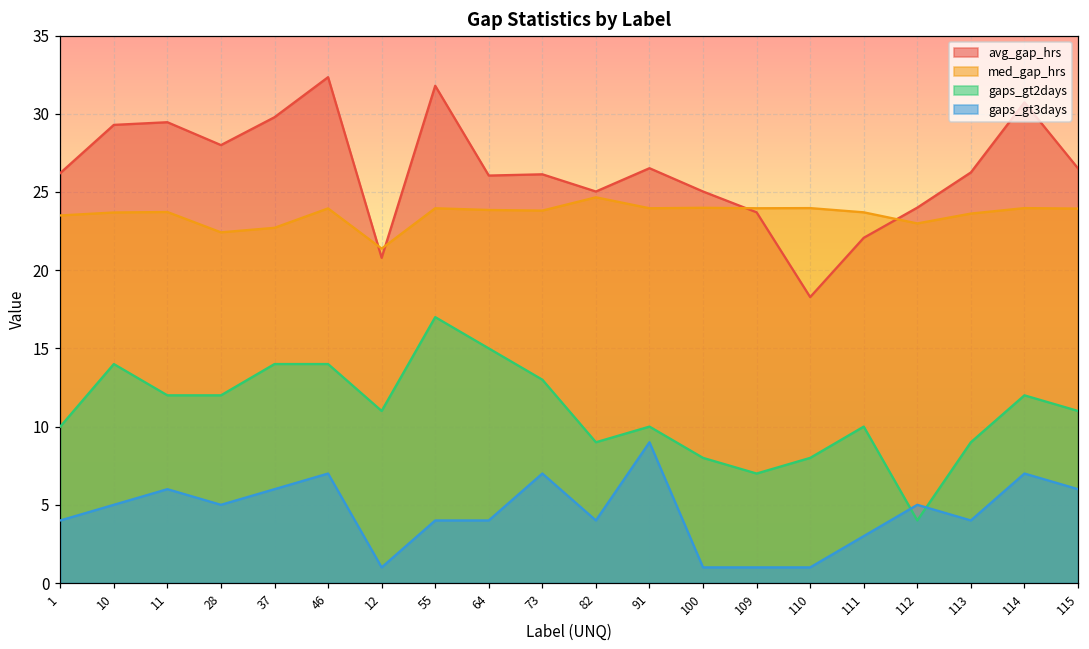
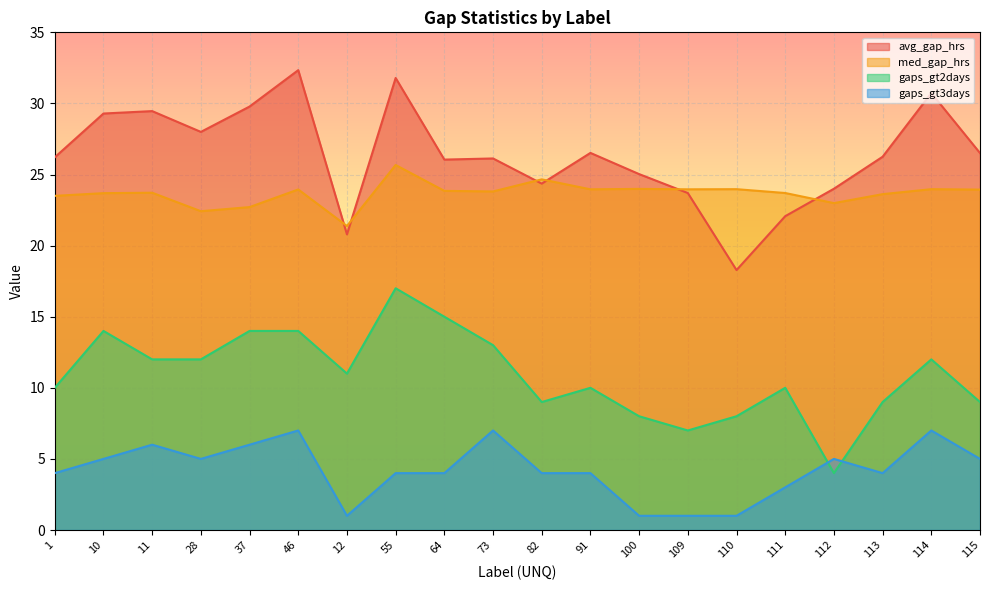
  {
    "avg_gap_hrs": {
      "1": 26.2,
      "10": 29.3,
      "11": 29.5,
      "28": 28.0,
      "37": 29.8,
      "46": 32.3,
      "12": 20.8,
      "55": 31.8,
      "64": 26.1,
      "73": 26.1,
-     "82": 25.0,
+     "82": 24.4,
      "91": 26.5,
      "100": 25.0,
      "109": 23.7,
      "110": 18.3,
      "111": 22.1,
      "112": 24.0,
      "113": 26.3,
      "115": 26.5
    },
    "med_gap_hrs": {
      "1": 23.5,
      "10": 23.7,
      "11": 23.7,
      "28": 22.4,
      "37": 22.7,
      "46": 24.0,
      "12": 21.4,
-     "55": 24.0,
+     "55": 25.7,
      "64": 23.9,
      "73": 23.8,
      "82": 24.7,
      "91": 24.0,
      "100": 24.0,
      "109": 24.0,
      "110": 24.0,
      "111": 23.7,
      "112": 23.0,
      "113": 23.6,
      "114": 24.0,
      "115": 23.9
    },
    "gaps_gt2days": {
      "1": 10,
      "10": 14,
      "11": 12,
      "28": 12,
      "37": 14,
      "46": 14,
      "12": 11,
      "55": 17,
      "64": 15,
      "73": 13,
      "82": 9,
      "91": 10,
      "100": 8,
      "109": 7,
      "110": 8,
      "111": 10,
      "112": 4,
      "113": 9,
      "114": 12,
-     "115": 11
+     "115": 9
    },
    "gaps_gt3days": {
      "1": 4,
      "10": 5,
      "11": 6,
      "28": 5,
      "37": 6,
      "46": 7,
      "12": 1,
      "55": 4,
      "64": 4,
      "73": 7,
      "82": 4,
-     "91": 9,
+     "91": 4,
      "100": 1,
      "109": 1,
      "110": 1,
      "111": 3,
      "112": 5,
      "113": 4,
      "114": 7,
-     "115": 6
+     "115": 5
    }
  }
